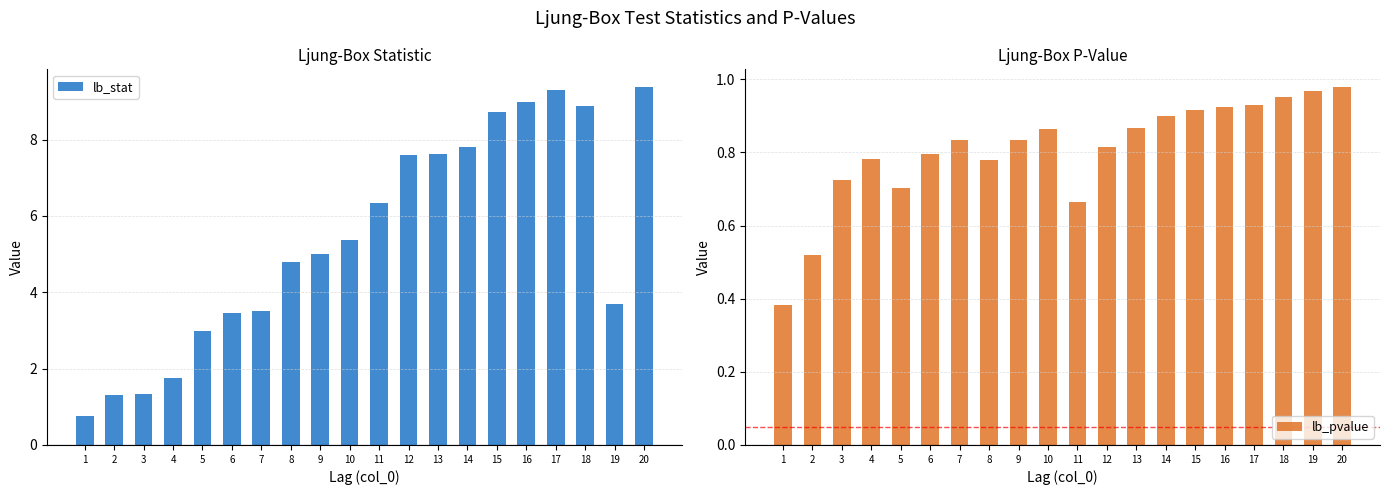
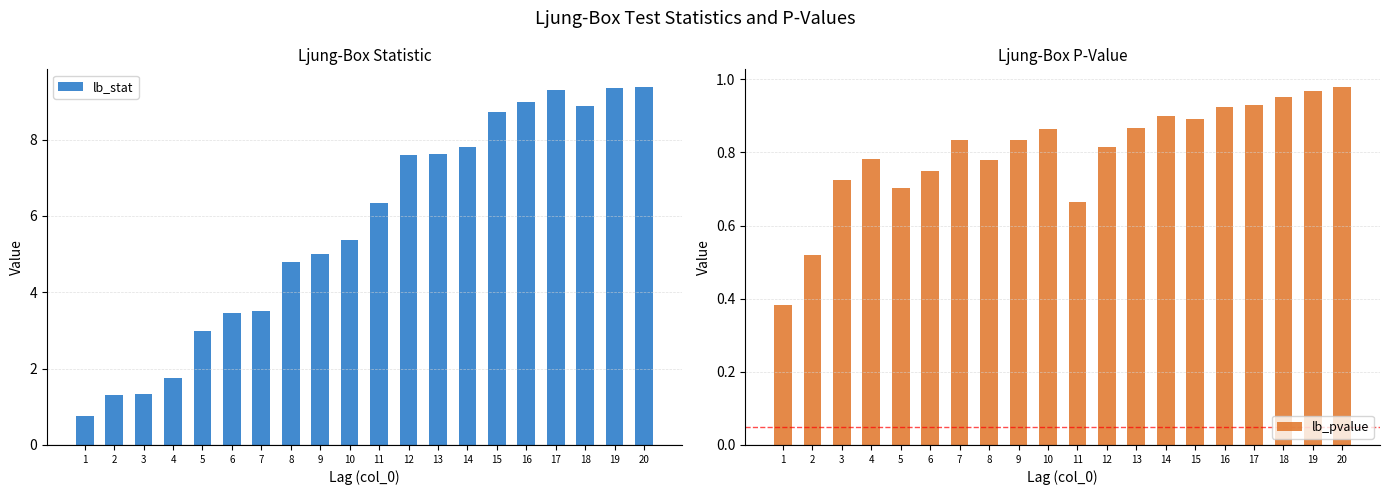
  {
    "Ljung-Box Statistic": {
      "1": 0.8,
      "2": 1.3,
      "3": 1.3,
      "4": 1.8,
      "5": 3.0,
      "6": 3.5,
      "7": 3.5,
      "8": 4.8,
      "9": 5.0,
      "10": 5.4,
      "11": 6.3,
      "12": 7.6,
      "13": 7.6,
      "14": 7.8,
      "15": 8.7,
      "16": 9.0,
      "17": 9.3,
      "18": 8.9,
-     "19": 3.7,
+     "19": 9.4,
      "20": 9.4
    },
    "Ljung-Box P-Value": {
      "1": 0.38,
      "2": 0.52,
      "3": 0.72,
      "4": 0.78,
      "5": 0.70,
-     "6": 0.80,
+     "6": 0.75,
      "7": 0.83,
      "8": 0.78,
      "9": 0.83,
      "10": 0.86,
      "11": 0.66,
      "12": 0.82,
      "13": 0.87,
      "14": 0.90,
-     "15": 0.92,
+     "15": 0.89,
      "16": 0.92,
      "17": 0.93,
      "18": 0.95,
      "19": 0.97,
      "20": 0.98
    }
  }
